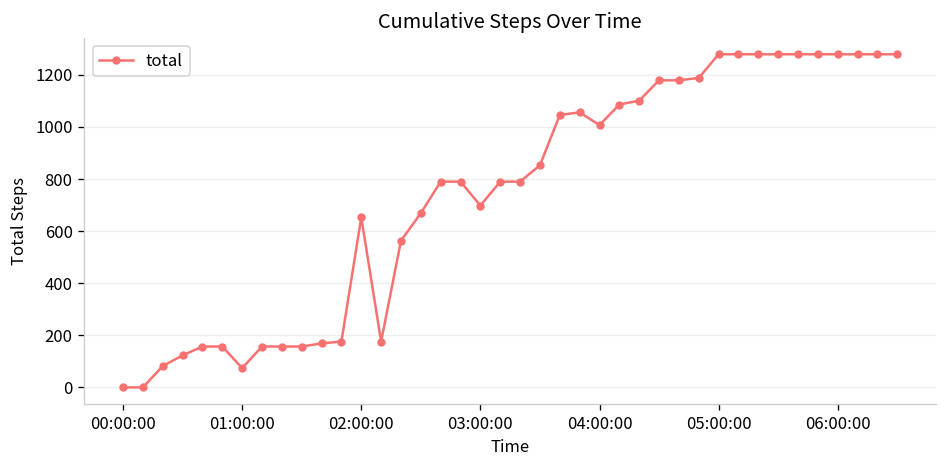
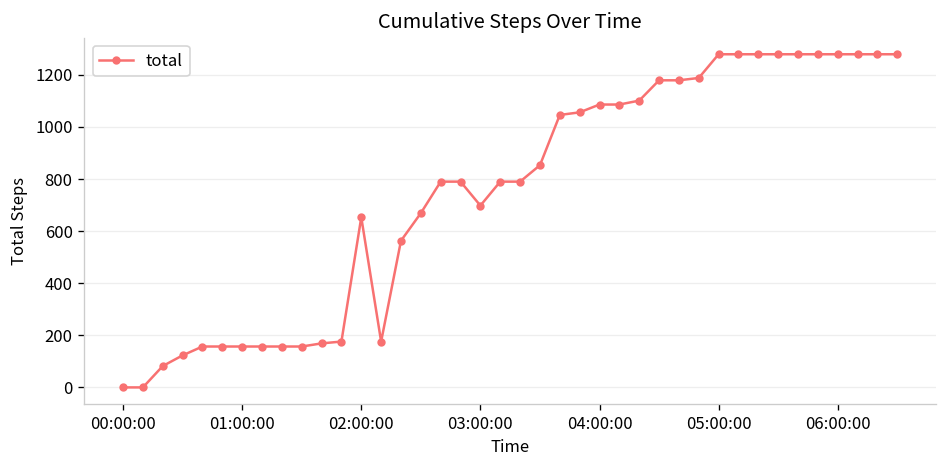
  {
    "00:00:00": 0,
-   "01:00:00": 70,
+   "01:00:00": 160,
    "02:00:00": 650,
    "03:00:00": 700,
-   "04:00:00": 1010,
+   "04:00:00": 1090,
    "05:00:00": 1280,
    "06:00:00": 1280
  }
